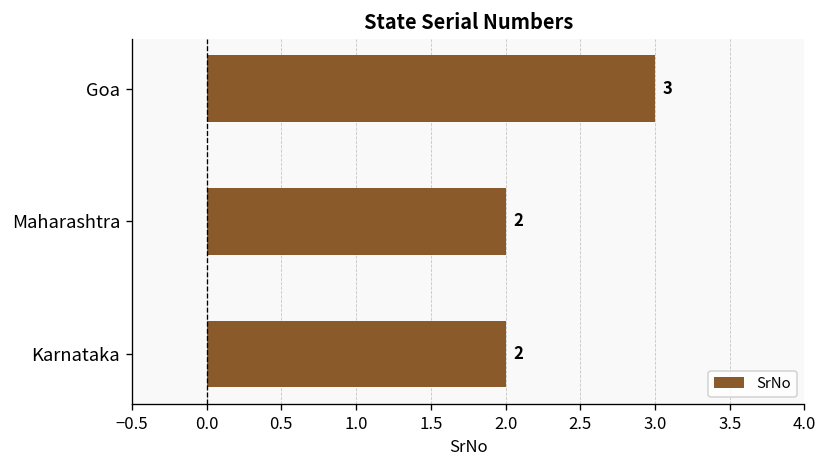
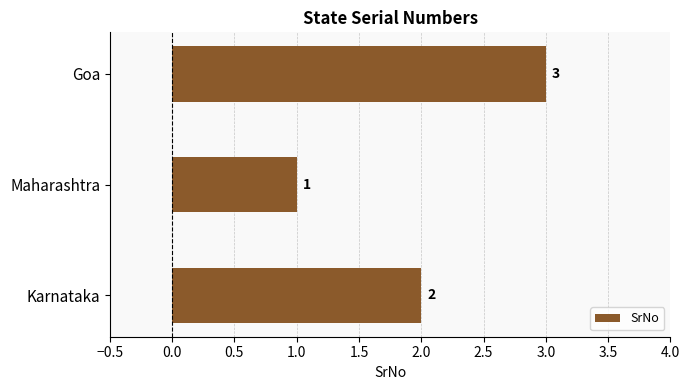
  {
    "Goa": 3,
-   "Maharashtra": 2,
+   "Maharashtra": 1,
    "Karnataka": 2
  }
